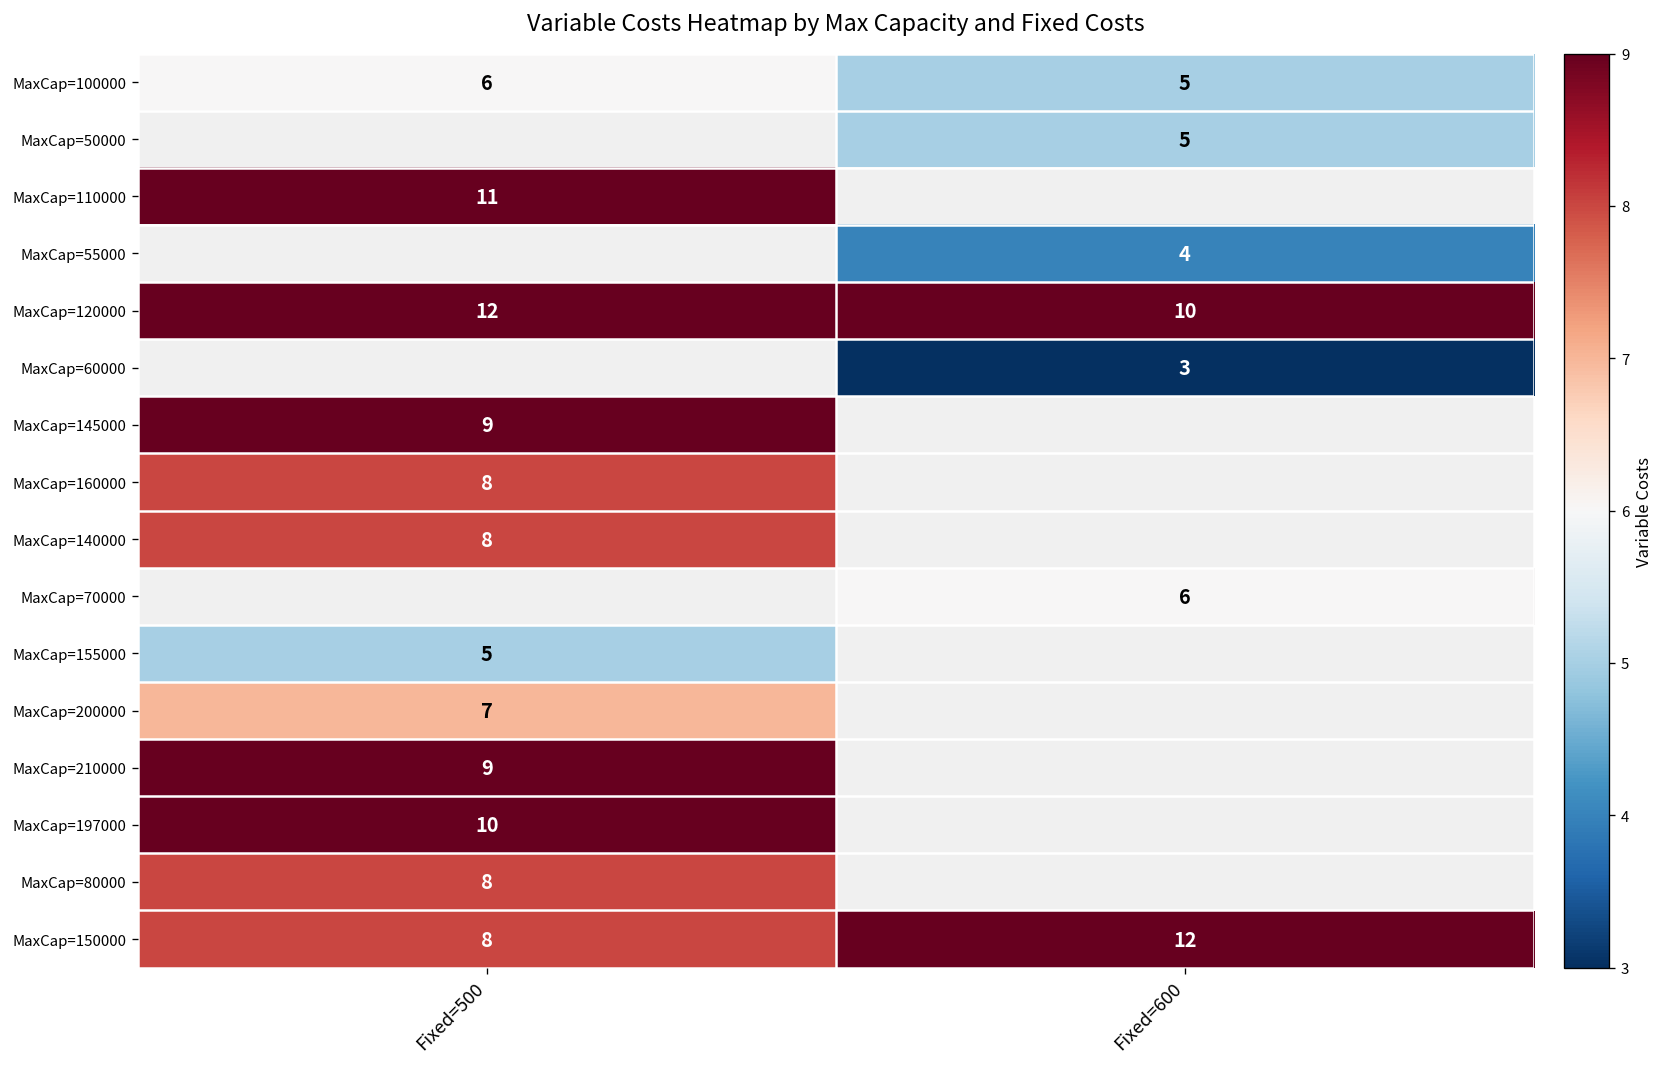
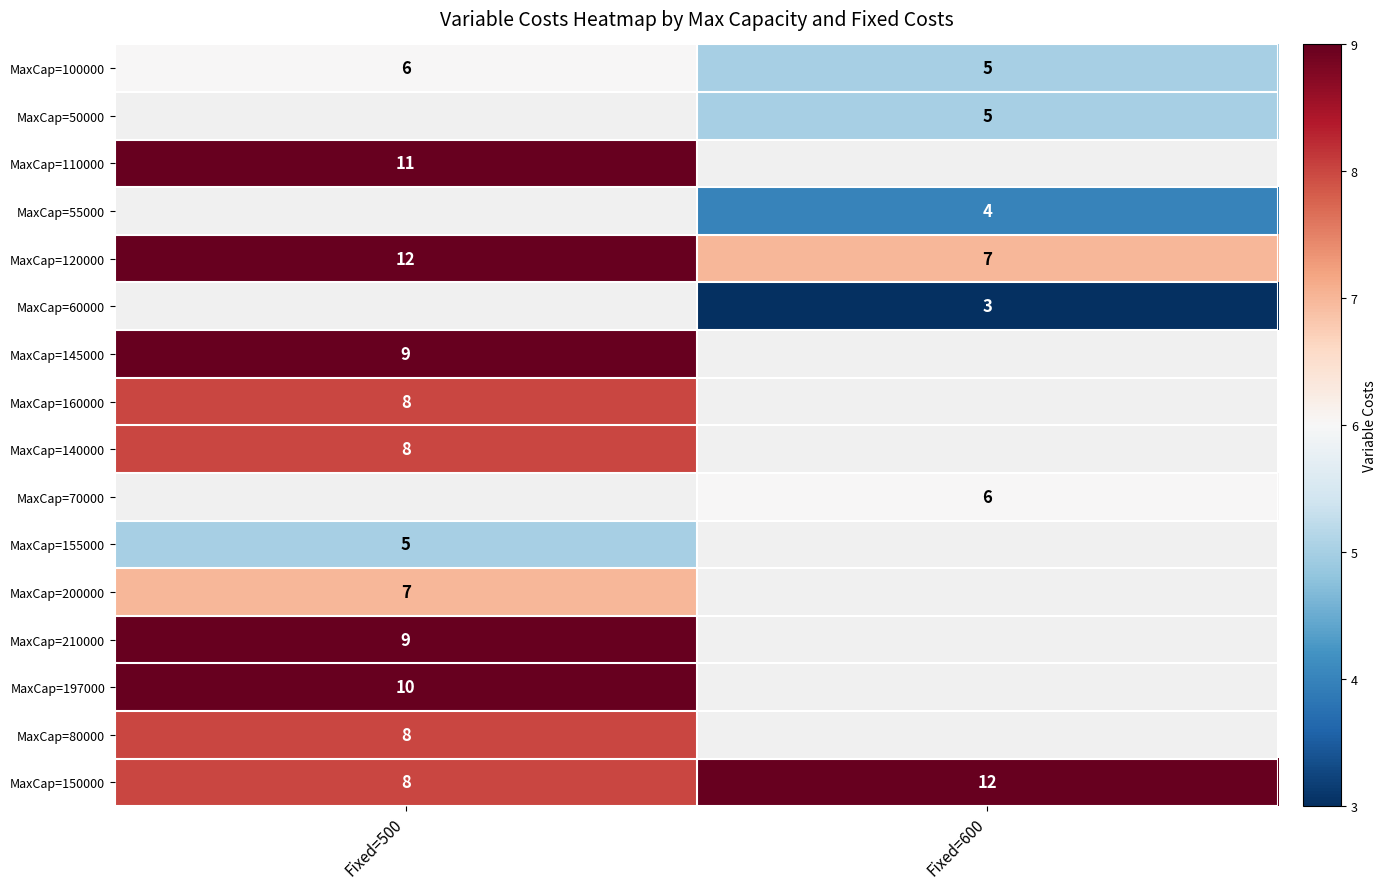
  {
    "MaxCap=100000": {
      "Fixed=500": 6,
      "Fixed=600": 5
    },
    "MaxCap=50000": {
      "Fixed=600": 5
    },
    "MaxCap=110000": {
      "Fixed=500": 11
    },
    "MaxCap=55000": {
      "Fixed=600": 4
    },
    "MaxCap=120000": {
      "Fixed=500": 12,
-     "Fixed=600": 10
+     "Fixed=600": 7
    },
    "MaxCap=60000": {
      "Fixed=600": 3
    },
    "MaxCap=145000": {
      "Fixed=500": 9
    },
    "MaxCap=160000": {
      "Fixed=500": 8
    },
    "MaxCap=140000": {
      "Fixed=500": 8
    },
    "MaxCap=70000": {
      "Fixed=600": 6
    },
    "MaxCap=155000": {
      "Fixed=500": 5
    },
    "MaxCap=200000": {
      "Fixed=500": 7
    },
    "MaxCap=210000": {
      "Fixed=500": 9
    },
    "MaxCap=197000": {
      "Fixed=500": 10
    },
    "MaxCap=80000": {
      "Fixed=500": 8
    },
    "MaxCap=150000": {
      "Fixed=500": 8,
      "Fixed=600": 12
    }
  }
